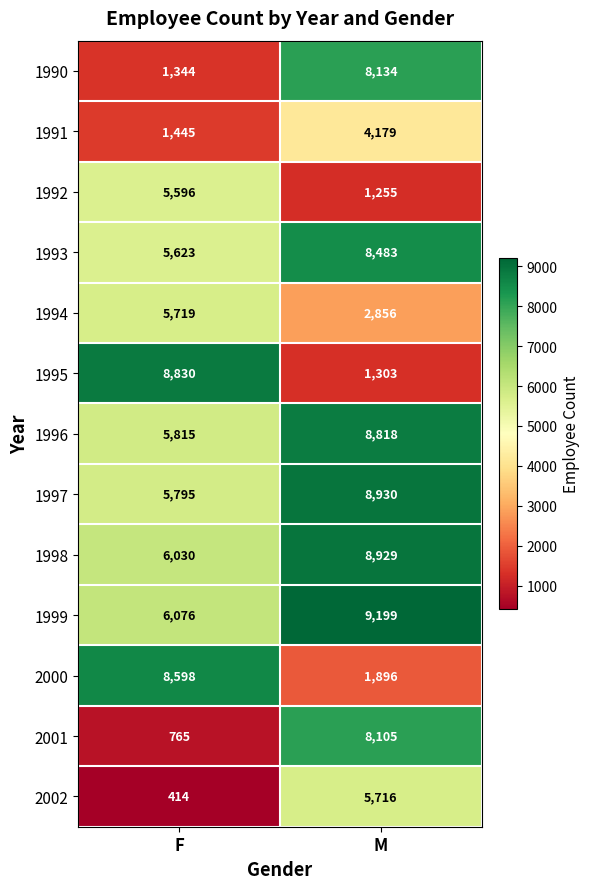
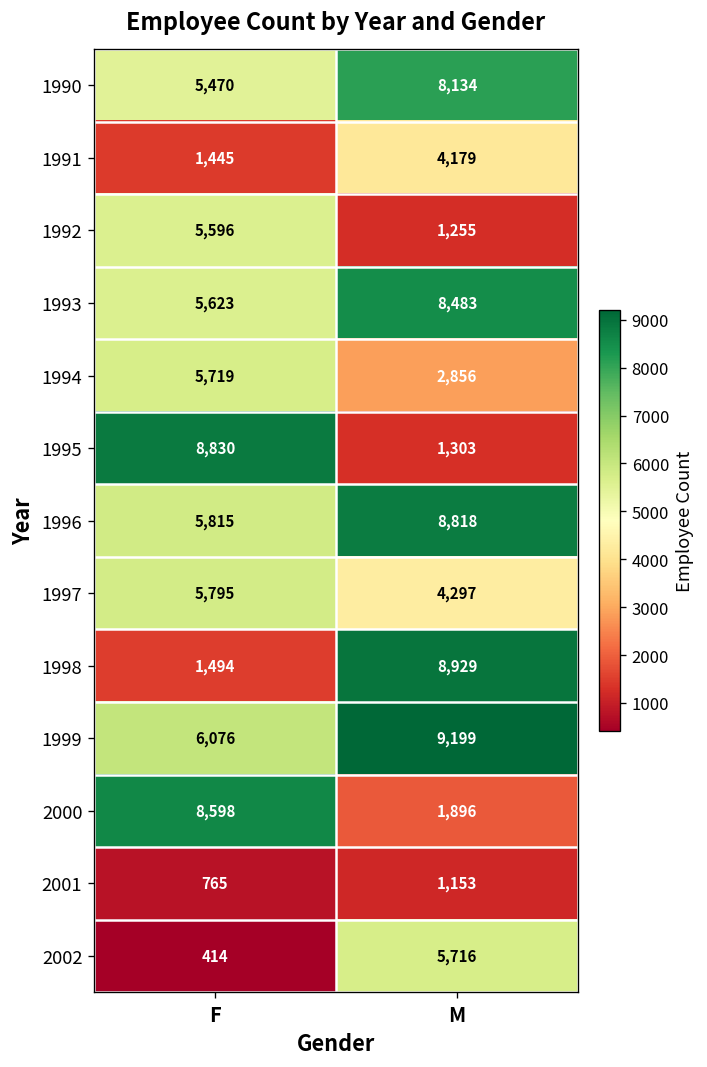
  {
    "1990": {
-     "F": "1,344",
+     "F": "5,470",
      "M": "8,134"
    },
    "1991": {
      "F": "1,445",
      "M": "4,179"
    },
    "1992": {
      "F": "5,596",
      "M": "1,255"
    },
    "1993": {
      "F": "5,623",
      "M": "8,483"
    },
    "1994": {
      "F": "5,719",
      "M": "2,856"
    },
    "1995": {
      "F": "8,830",
      "M": "1,303"
    },
    "1996": {
      "F": "5,815",
      "M": "8,818"
    },
    "1997": {
      "F": "5,795",
-     "M": "8,930"
+     "M": "4,297"
    },
    "1998": {
-     "F": "6,030",
+     "F": "1,494",
      "M": "8,929"
    },
    "1999": {
      "F": "6,076",
      "M": "9,199"
    },
    "2000": {
      "F": "8,598",
      "M": "1,896"
    },
    "2001": {
      "F": "765",
-     "M": "8,105"
+     "M": "1,153"
    },
    "2002": {
      "F": "414",
      "M": "5,716"
    }
  }
